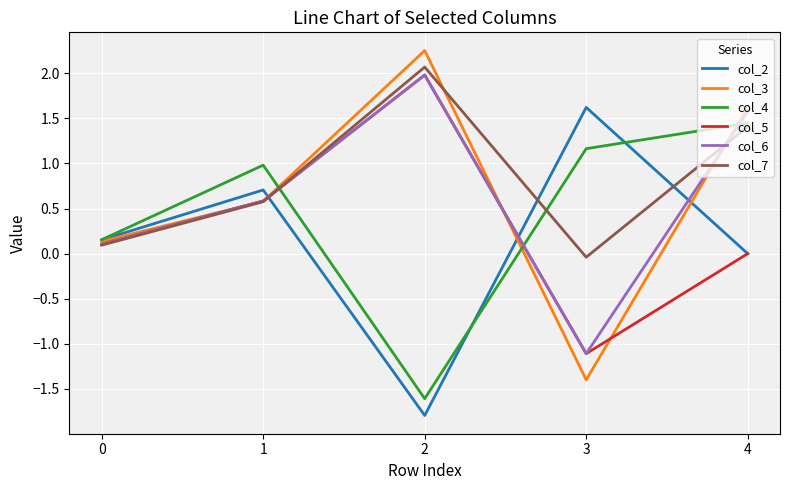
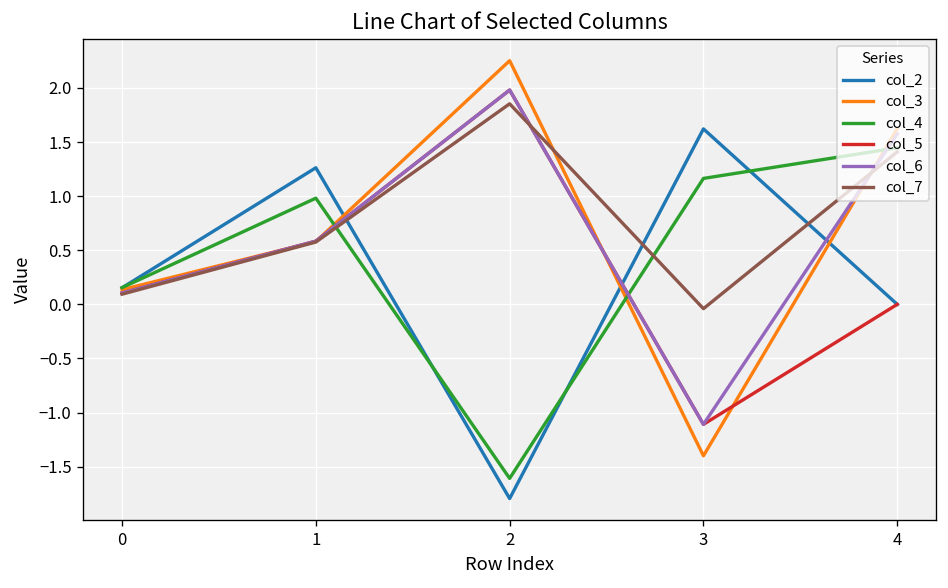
  {
    "col_2": {
-     "1": 0.7,
+     "1": 1.3,
      "2": -1.8,
      "3": 1.6
    },
    "col_3": {
      "2": 2.3,
      "3": -1.4
    },
    "col_4": {
      "1": 1.0,
      "2": -1.6,
      "3": 1.2
    },
    "col_7": {
-     "2": 2.1,
+     "2": 1.9,
      "3": 0.0
    }
  }
